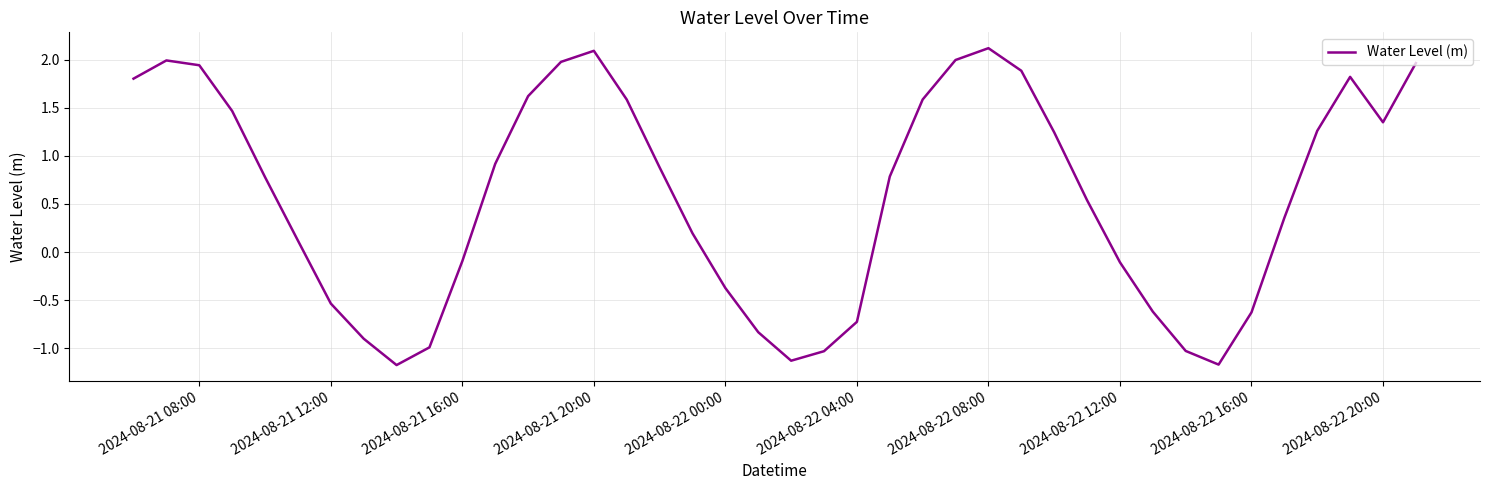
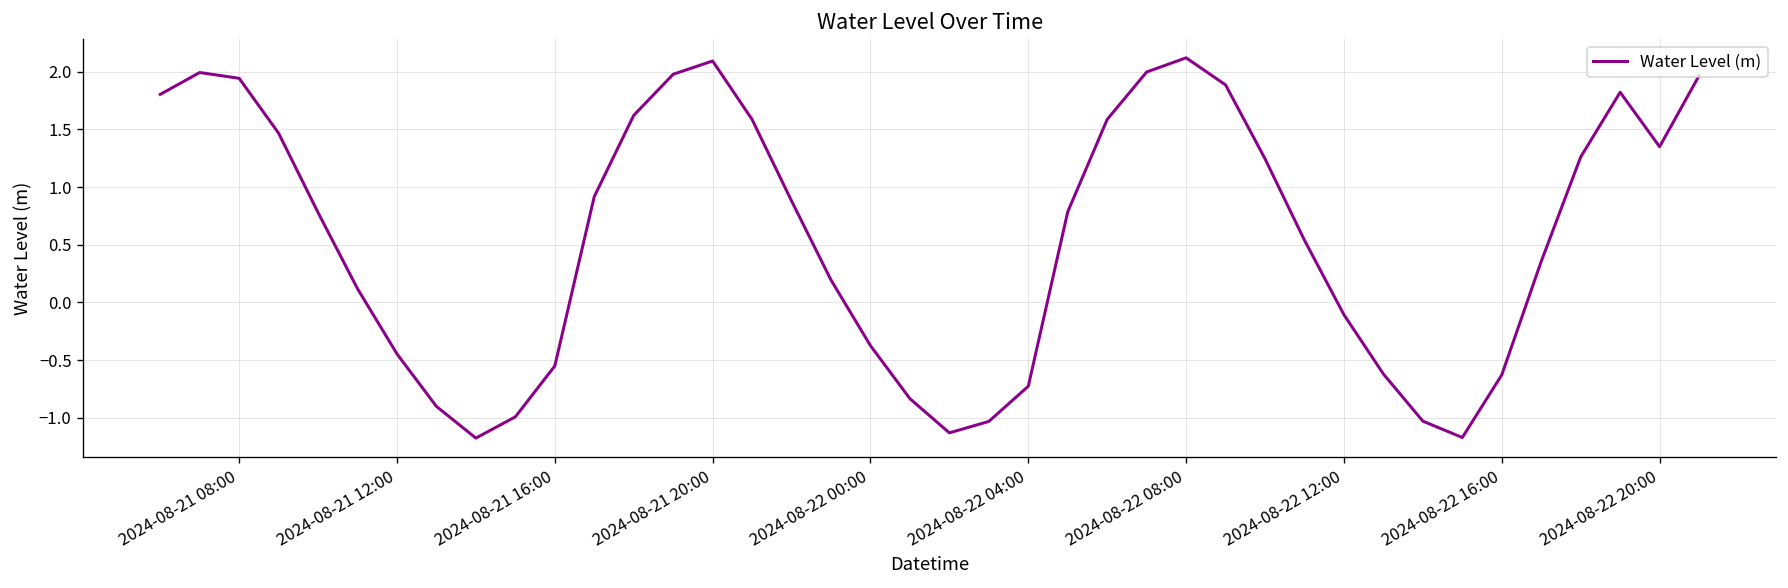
  {
    "2024-08-21 08:00": 1.9,
-   "2024-08-21 12:00": -0.5,
-   "2024-08-21 16:00": -0.1,
+   "2024-08-21 12:00": -0.4,
+   "2024-08-21 16:00": -0.6,
    "2024-08-21 20:00": 2.1,
    "2024-08-22 00:00": -0.4,
    "2024-08-22 04:00": -0.7,
    "2024-08-22 08:00": 2.1,
    "2024-08-22 12:00": -0.1,
    "2024-08-22 16:00": -0.6,
    "2024-08-22 20:00": 1.4
  }
